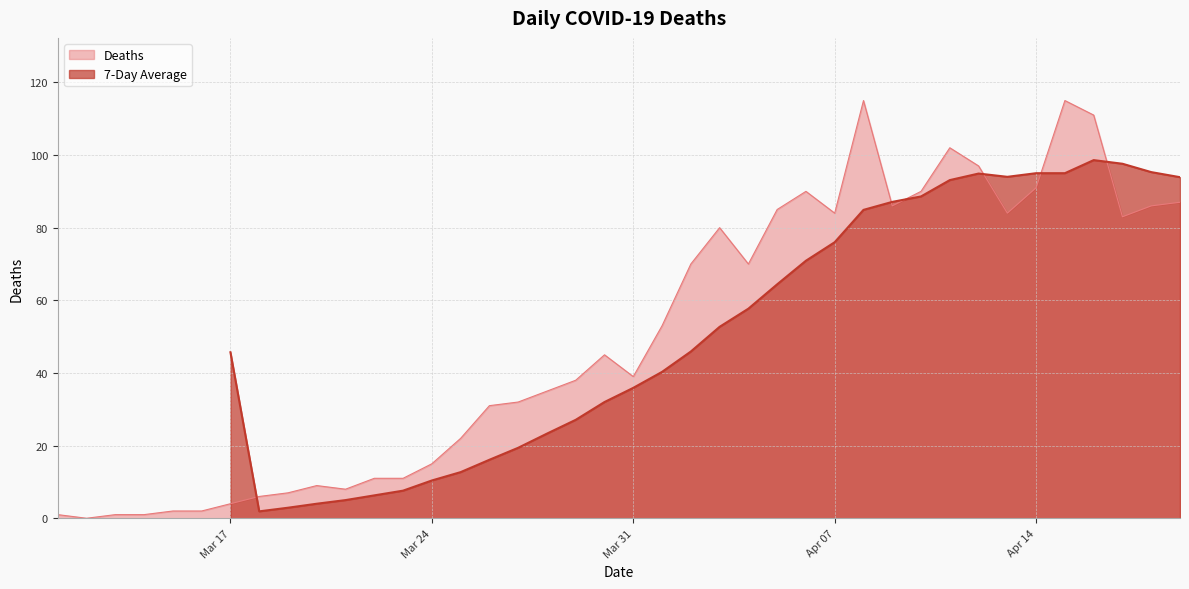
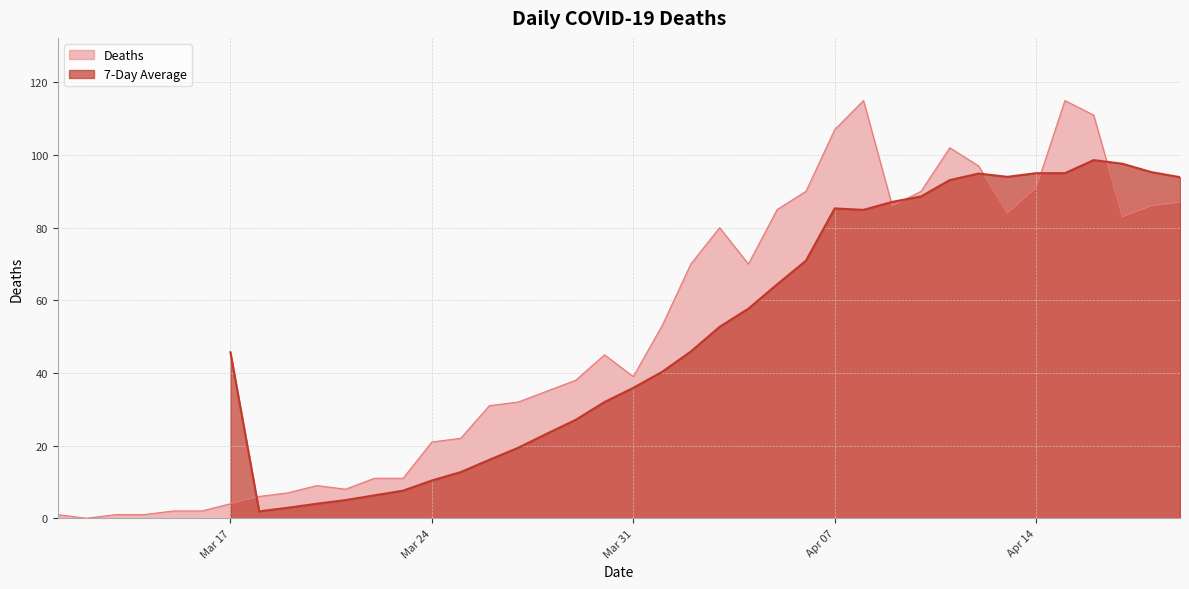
  {
    "Deaths": {
      "Mar 17": 4,
-     "Mar 24": 15,
+     "Mar 24": 21,
      "Mar 31": 39,
-     "Apr 07": 84,
+     "Apr 07": 107,
      "Apr 14": 91
    },
    "7-Day Average": {
      "Mar 17": 46,
      "Mar 24": 10,
      "Mar 31": 36,
-     "Apr 07": 76,
+     "Apr 07": 85,
      "Apr 14": 95
    }
  }
